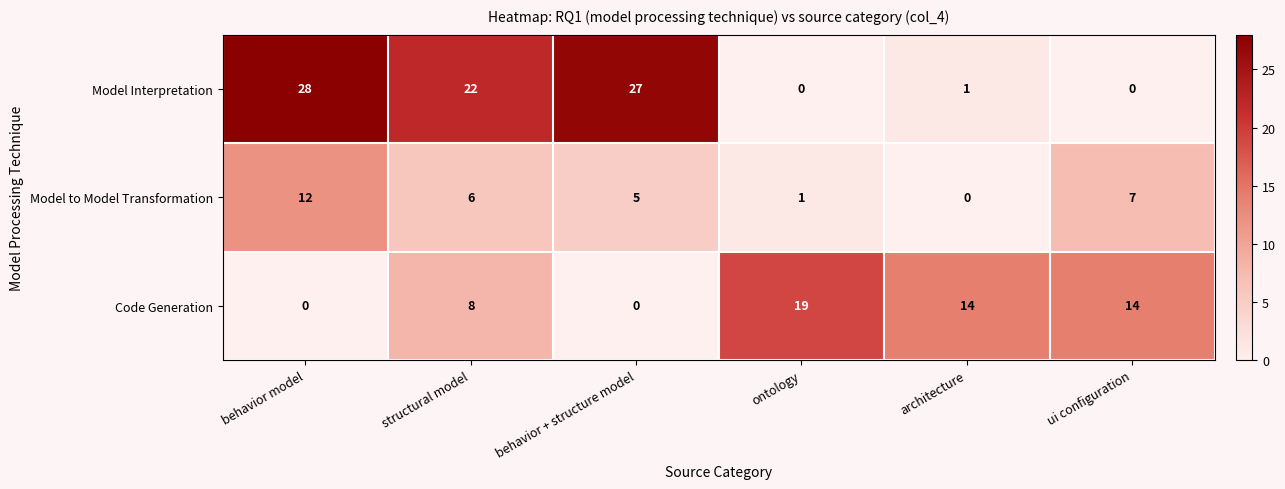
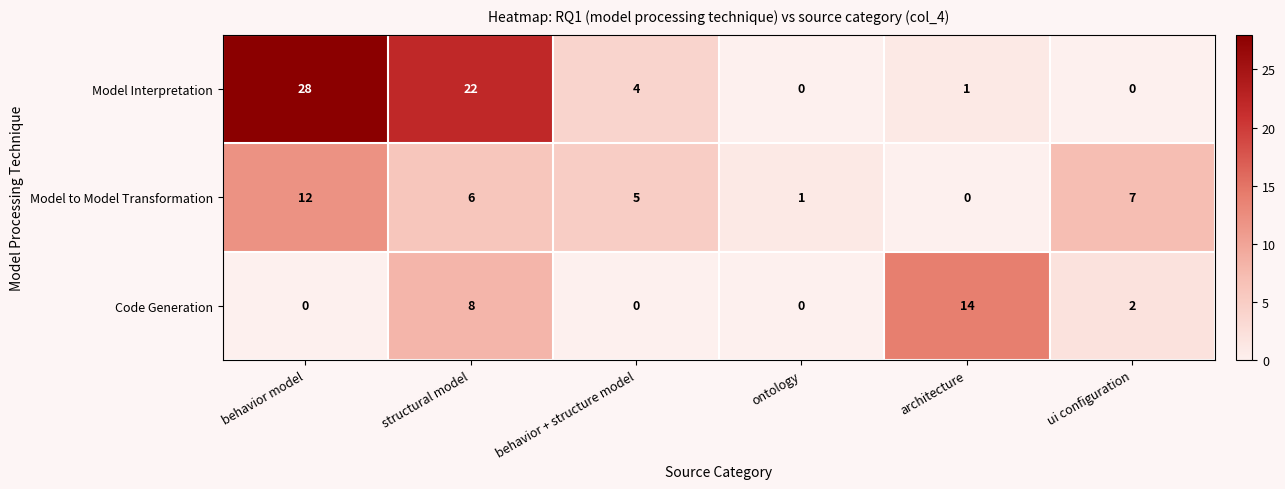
  {
    "Model Interpretation": {
      "behavior model": 28,
      "structural model": 22,
-     "behavior + structure model": 27,
+     "behavior + structure model": 4,
      "ontology": 0,
      "architecture": 1,
      "ui configuration": 0
    },
    "Model to Model Transformation": {
      "behavior model": 12,
      "structural model": 6,
      "behavior + structure model": 5,
      "ontology": 1,
      "architecture": 0,
      "ui configuration": 7
    },
    "Code Generation": {
      "behavior model": 0,
      "structural model": 8,
      "behavior + structure model": 0,
-     "ontology": 19,
+     "ontology": 0,
      "architecture": 14,
-     "ui configuration": 14
+     "ui configuration": 2
    }
  }
